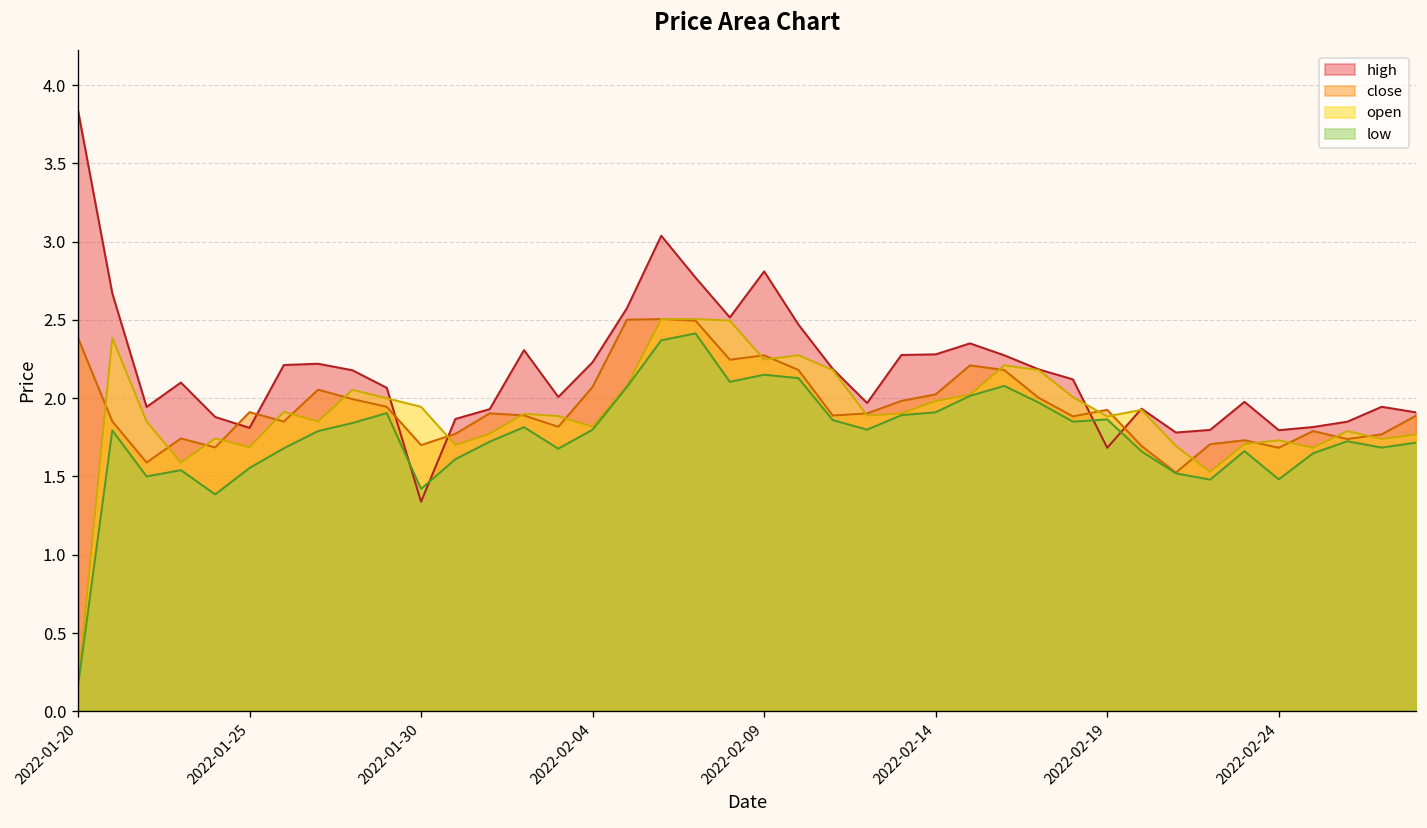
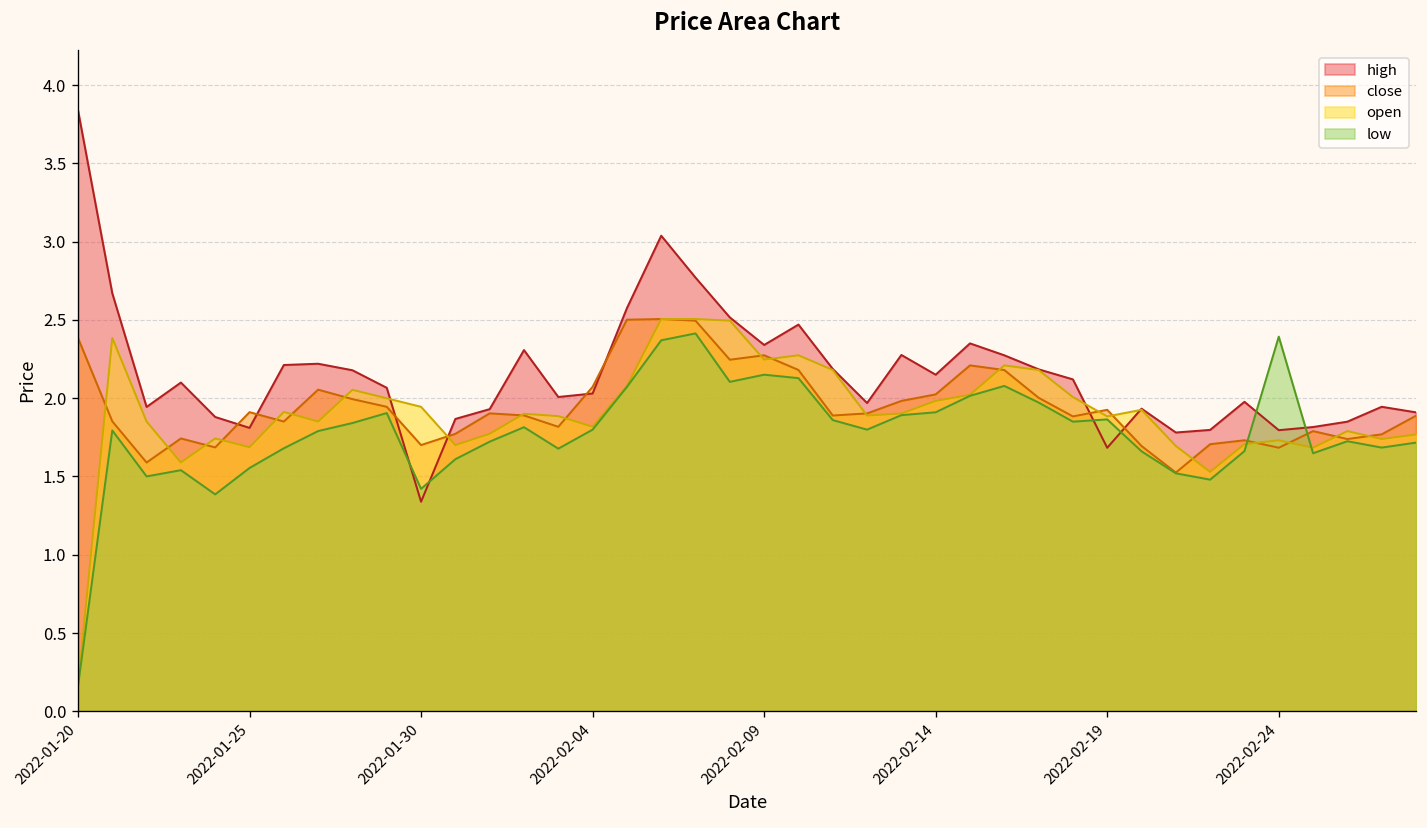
  {
    "high": {
      "2022-01-20": 3.84,
      "2022-01-25": 1.81,
      "2022-01-30": 1.34,
-     "2022-02-04": 2.23,
-     "2022-02-09": 2.81,
-     "2022-02-14": 2.28,
+     "2022-02-04": 2.03,
+     "2022-02-09": 2.34,
+     "2022-02-14": 2.15,
      "2022-02-19": 1.68,
      "2022-02-24": 1.80
    },
    "low": {
      "2022-01-25": 1.55,
      "2022-01-30": 1.42,
      "2022-02-09": 2.15,
      "2022-02-14": 1.91,
-     "2022-02-24": 1.48
+     "2022-02-24": 2.39
    }
  }
